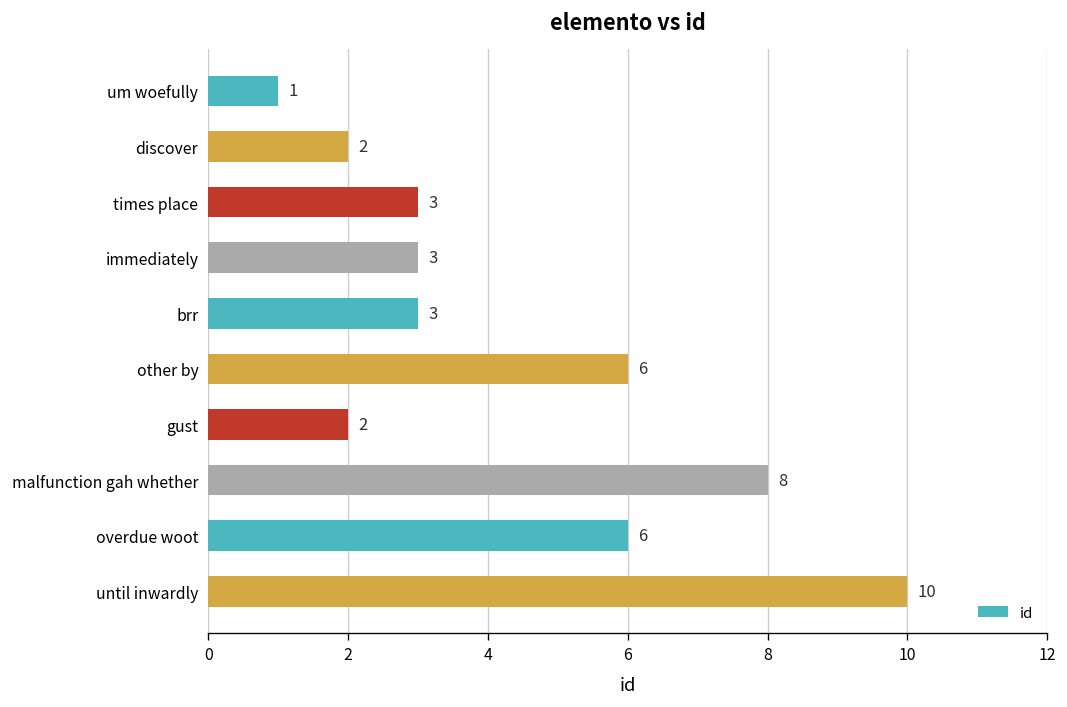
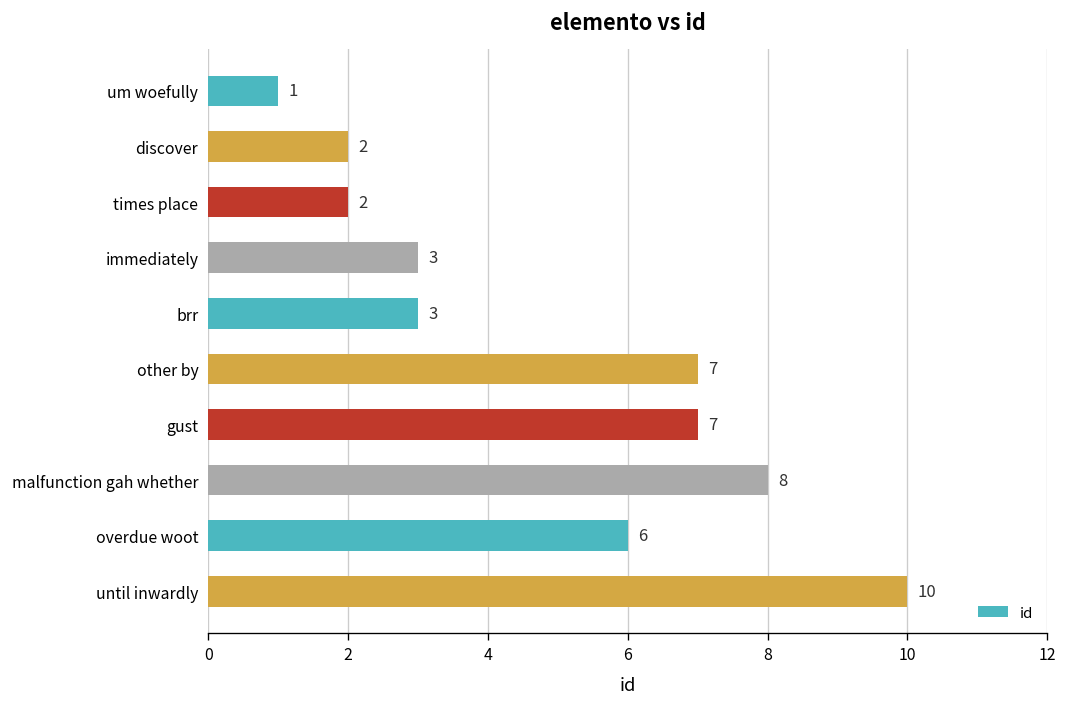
  {
    "um woefully": 1,
    "discover": 2,
-   "times place": 3,
+   "times place": 2,
    "immediately": 3,
    "brr": 3,
-   "other by": 6,
-   "gust": 2,
+   "other by": 7,
+   "gust": 7,
    "malfunction gah whether": 8,
    "overdue woot": 6,
    "until inwardly": 10
  }
